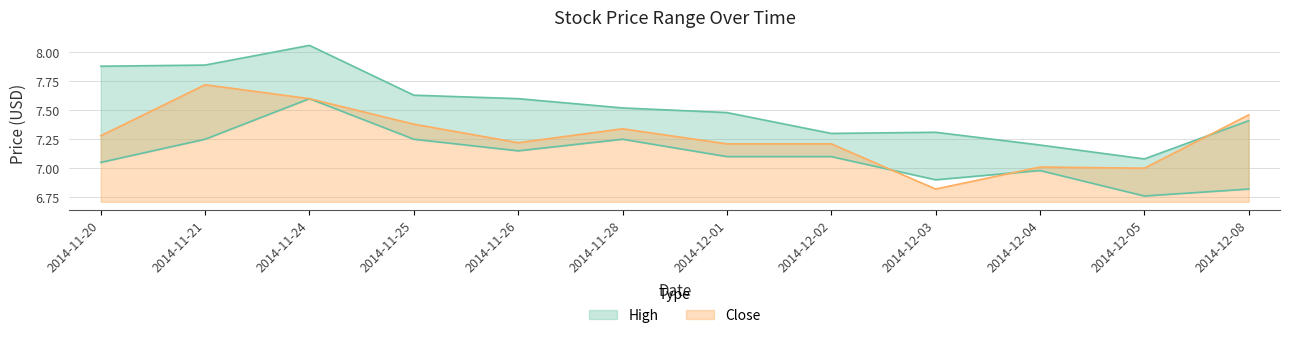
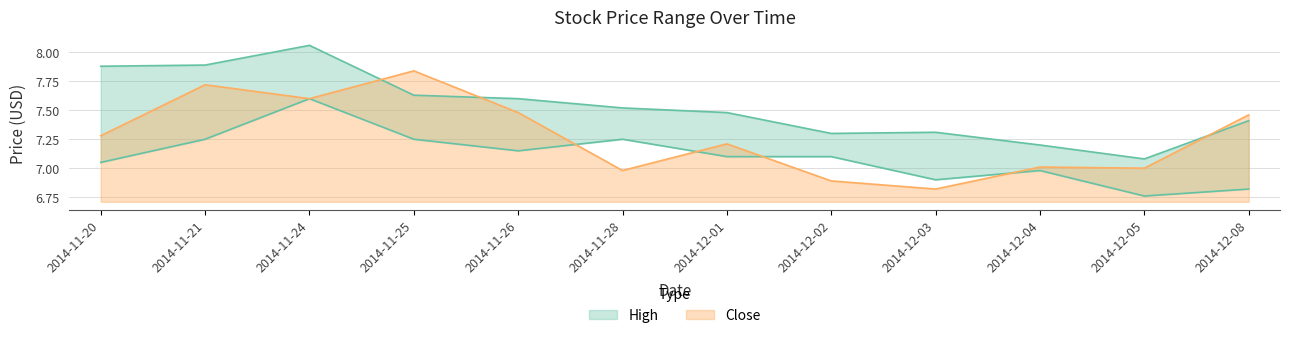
  {
    "Close": {
      "2014-11-20": 7.28,
      "2014-11-21": 7.72,
-     "2014-11-25": 7.38,
-     "2014-11-26": 7.22,
-     "2014-11-28": 7.34,
+     "2014-11-25": 7.84,
+     "2014-11-26": 7.48,
+     "2014-11-28": 6.98,
      "2014-12-01": 7.21,
-     "2014-12-02": 7.21,
+     "2014-12-02": 6.89,
      "2014-12-03": 6.82,
      "2014-12-04": 7.01,
      "2014-12-05": 7.00,
      "2014-12-08": 7.46
    }
  }
